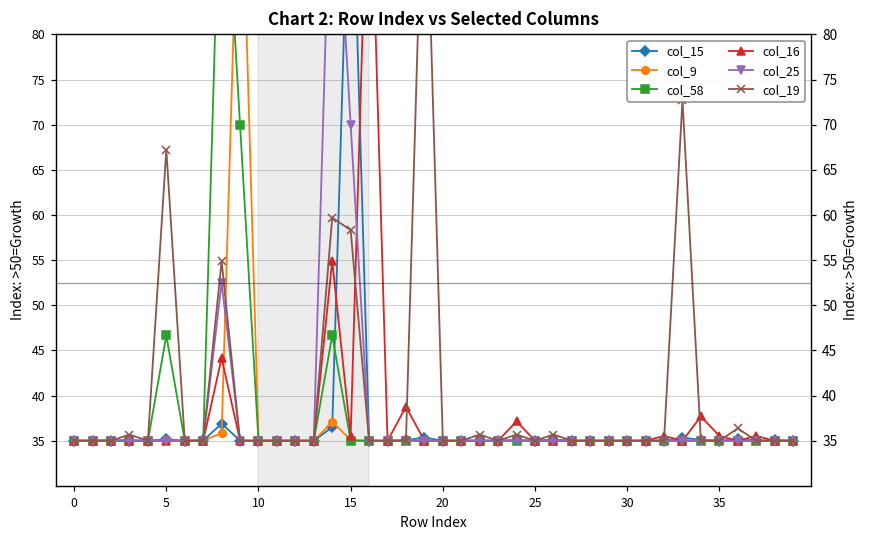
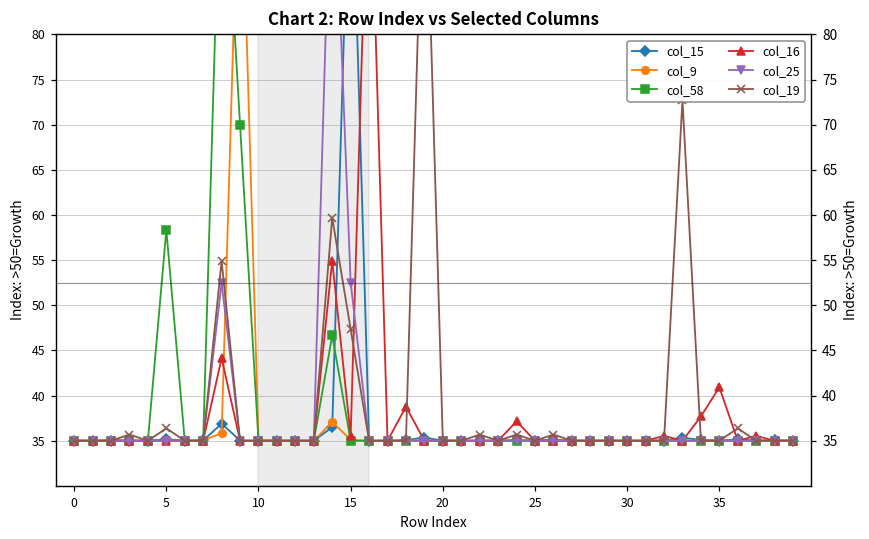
  {
    "col_58": {
-     "5": 47
+     "5": 58
    },
    "col_16": {
      "15": 36,
-     "35": 36
+     "35": 41
    },
    "col_25": {
-     "15": 70
+     "15": 53
    },
    "col_19": {
-     "5": 67,
-     "15": 58
+     "5": 36,
+     "15": 47
    }
  }
